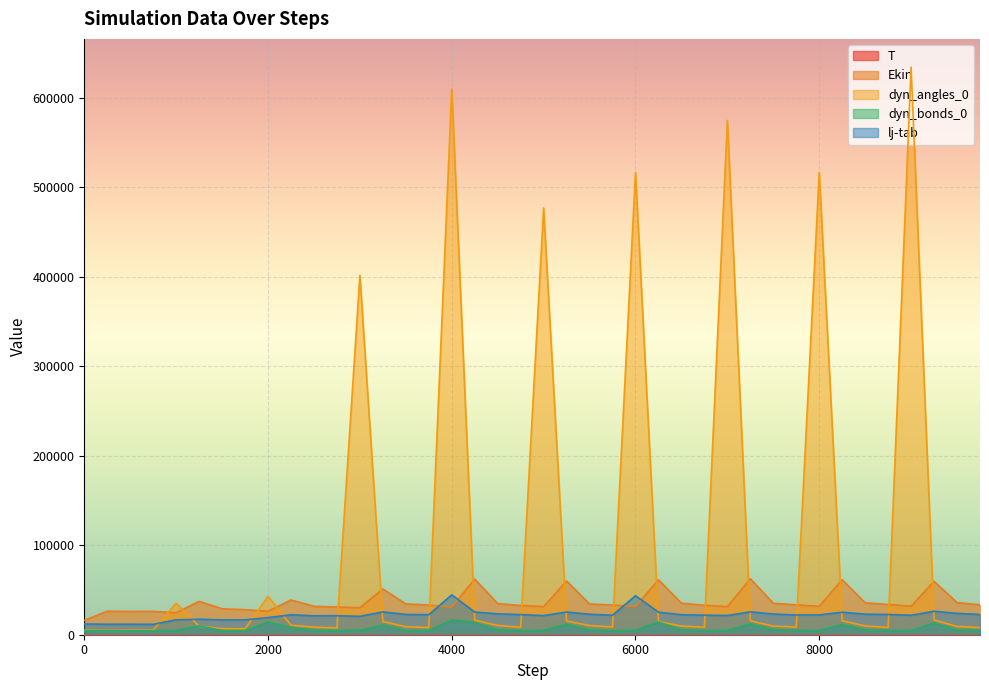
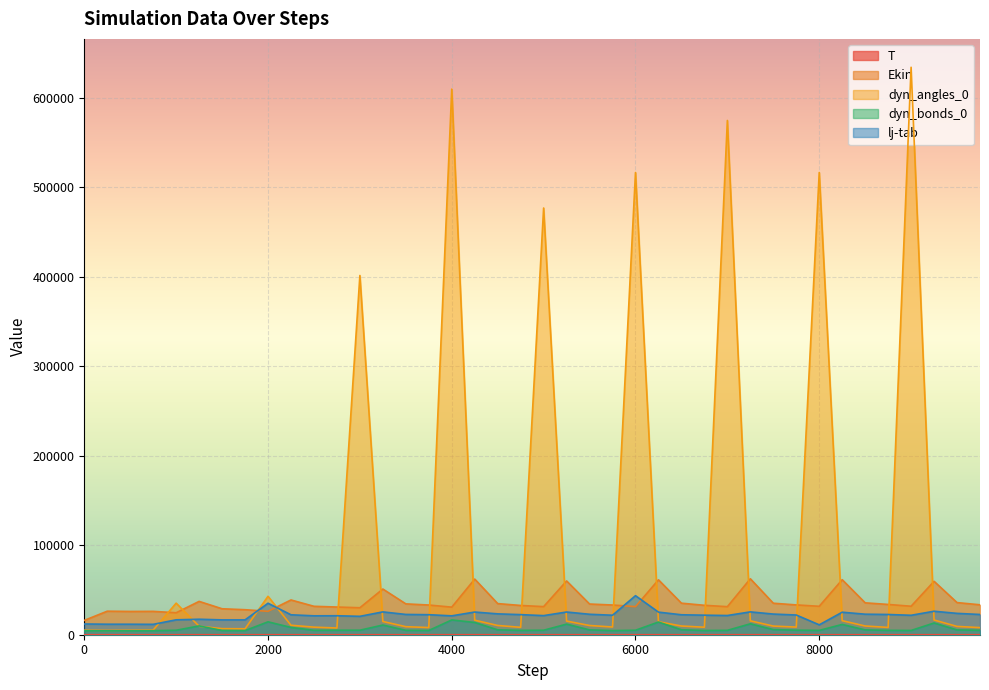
  {
    "dyn_bonds_0": {
      "2000": 10000,
      "4000": 20000,
      "6000": 10000,
      "8000": 0
    },
    "lj-tab": {
      "0": 10000,
-     "2000": 20000,
-     "4000": 40000,
+     "2000": 40000,
+     "4000": 20000,
      "6000": 40000,
-     "8000": 20000
+     "8000": 10000
    }
  }
